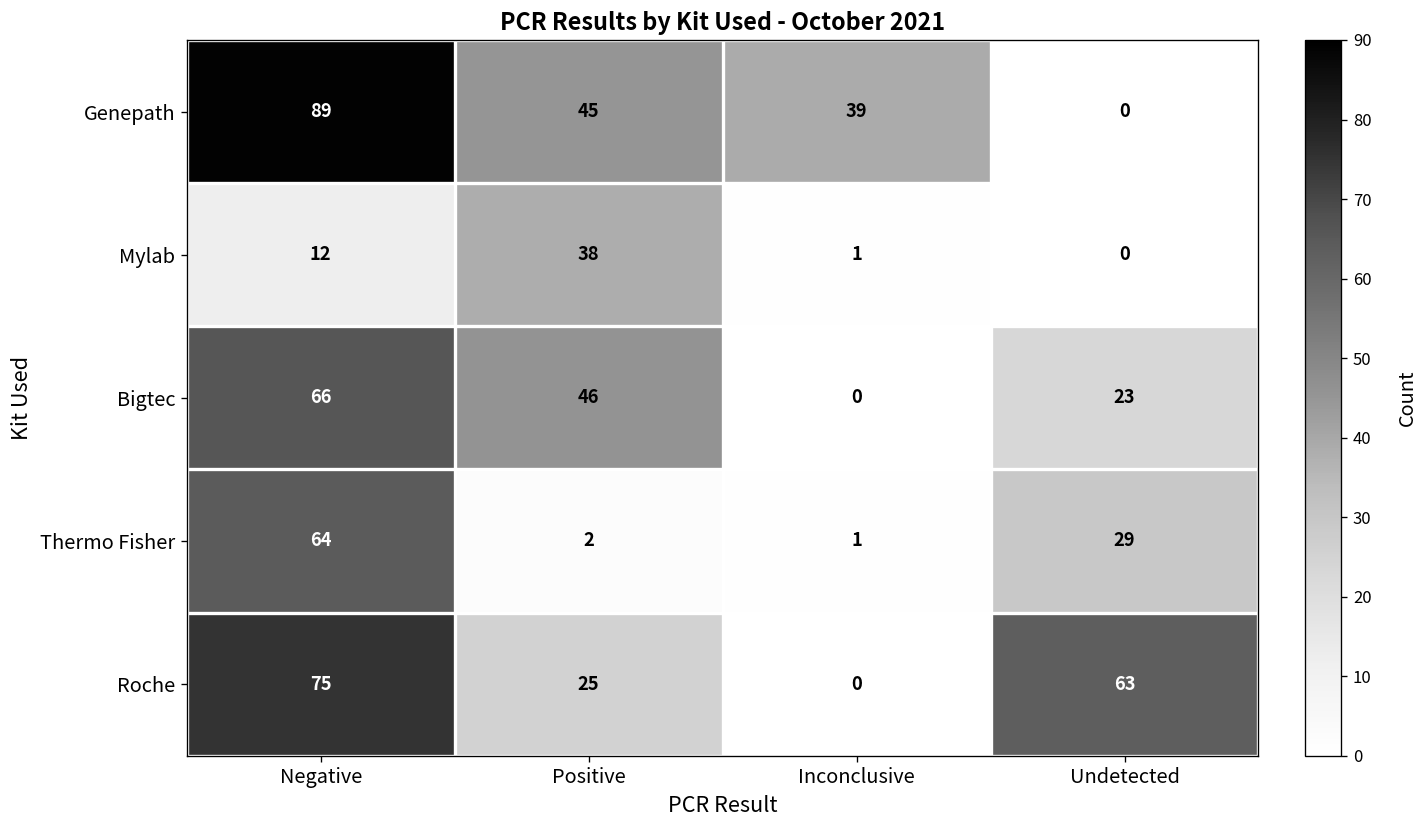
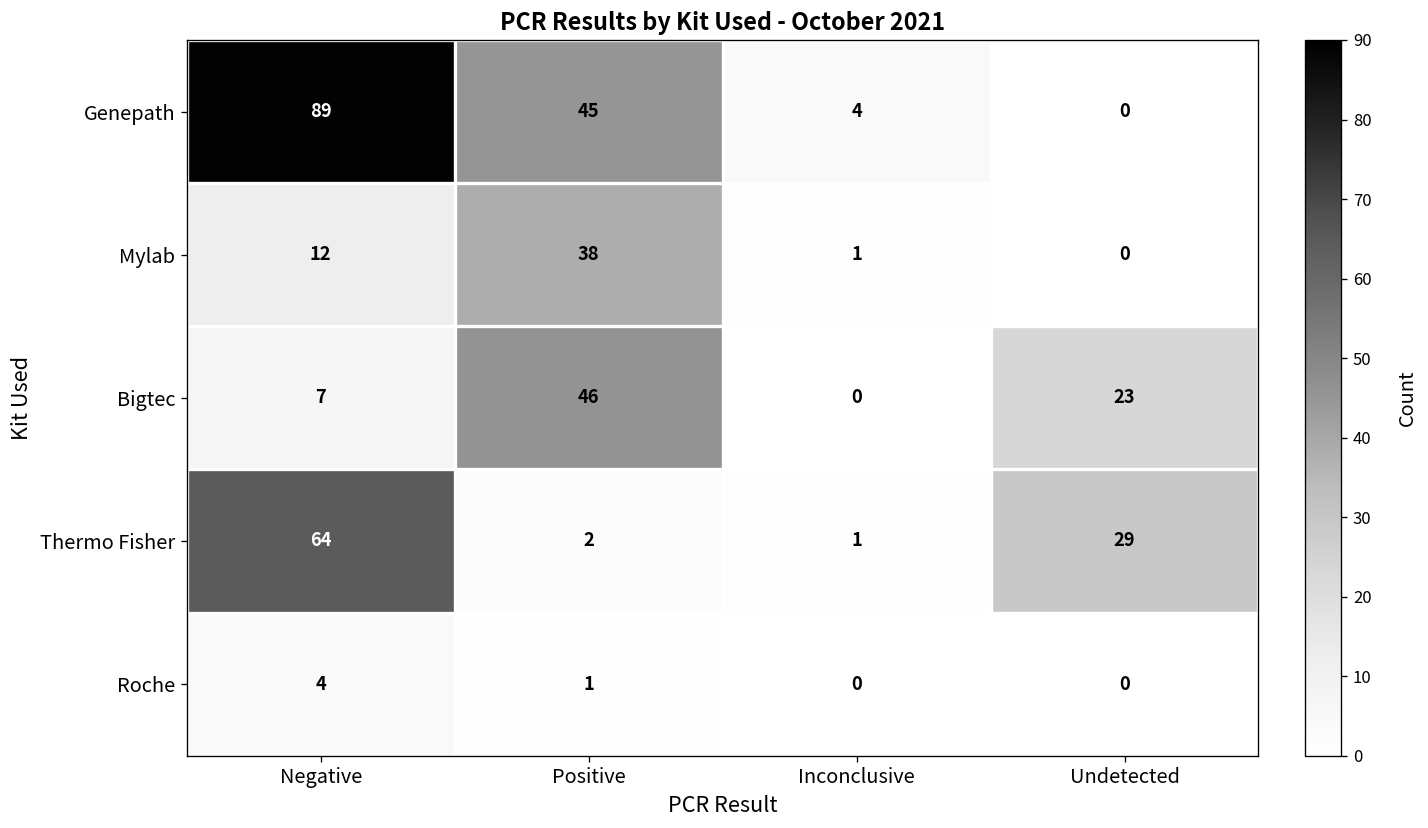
  {
    "Genepath": {
      "Negative": 89,
      "Positive": 45,
-     "Inconclusive": 39,
+     "Inconclusive": 4,
      "Undetected": 0
    },
    "Mylab": {
      "Negative": 12,
      "Positive": 38,
      "Inconclusive": 1,
      "Undetected": 0
    },
    "Bigtec": {
-     "Negative": 66,
+     "Negative": 7,
      "Positive": 46,
      "Inconclusive": 0,
      "Undetected": 23
    },
    "Thermo Fisher": {
      "Negative": 64,
      "Positive": 2,
      "Inconclusive": 1,
      "Undetected": 29
    },
    "Roche": {
-     "Negative": 75,
-     "Positive": 25,
+     "Negative": 4,
+     "Positive": 1,
      "Inconclusive": 0,
-     "Undetected": 63
+     "Undetected": 0
    }
  }
